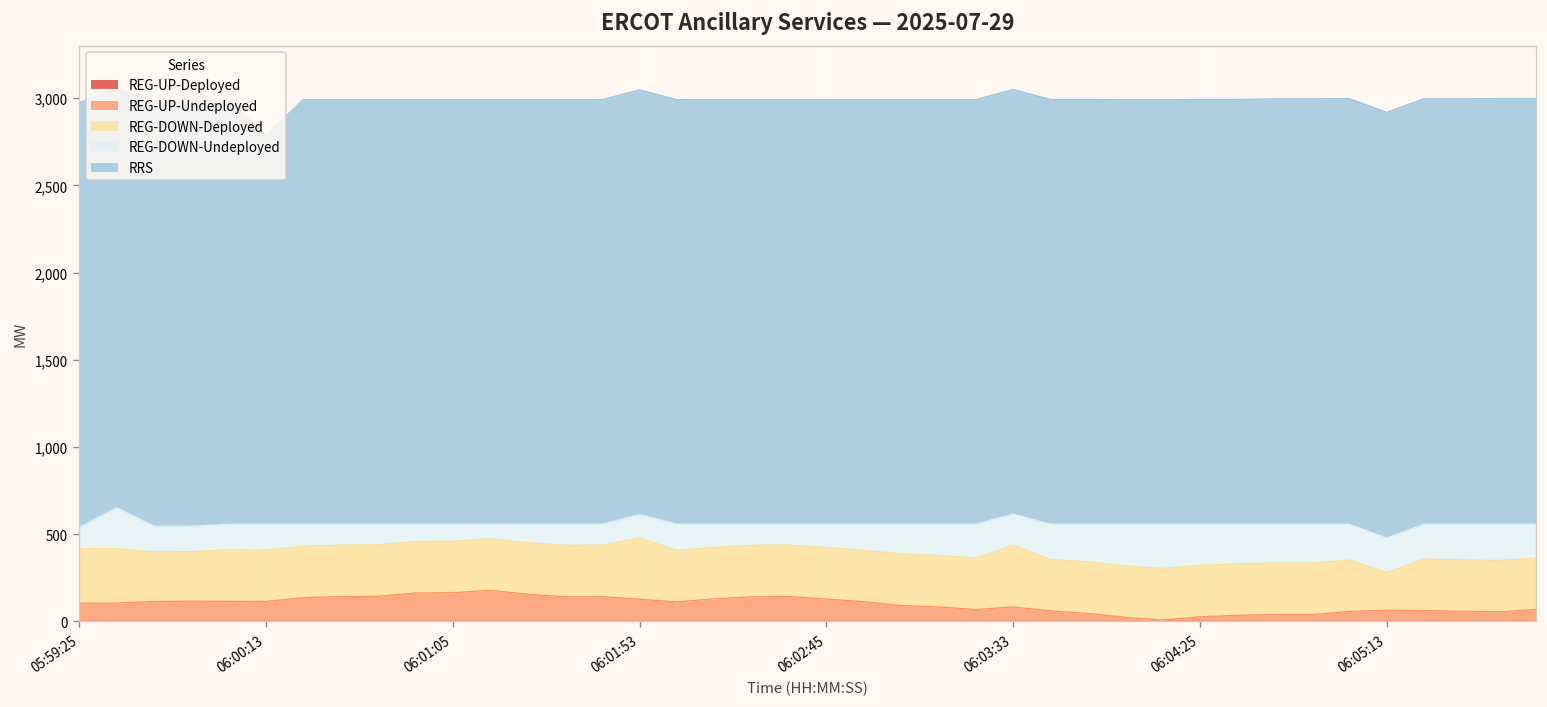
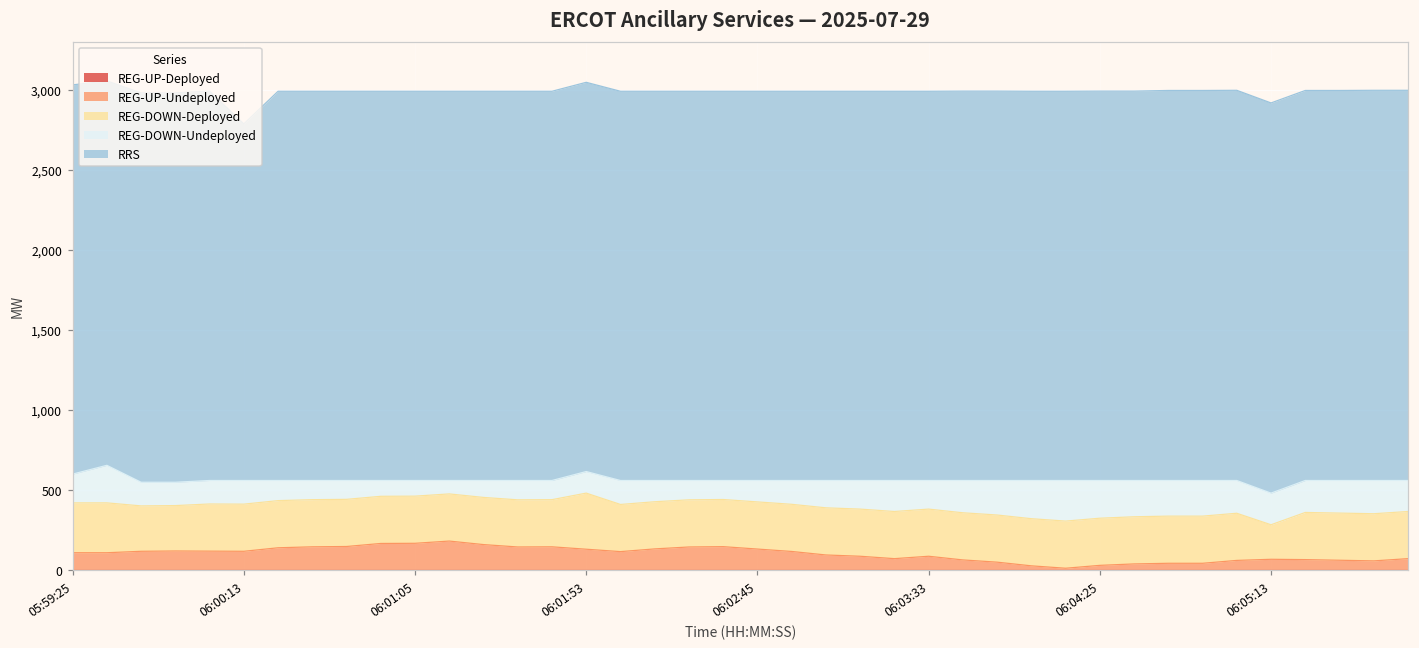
  {
    "REG-UP-Deployed": {
      "05:59:25": "0",
      "06:00:13": "0",
      "06:01:05": "0",
      "06:01:53": "0",
      "06:02:45": "0",
      "06:03:33": "0",
      "06:04:25": "0",
      "06:05:13": "0"
    },
    "REG-UP-Undeployed": {
      "05:59:25": "110",
      "06:00:13": "110",
      "06:01:05": "160",
      "06:01:53": "130",
      "06:02:45": "130",
      "06:03:33": "80",
      "06:04:25": "30",
      "06:05:13": "60"
    },
    "REG-DOWN-Deployed": {
      "05:59:25": "310",
      "06:00:13": "300",
      "06:01:05": "300",
      "06:01:53": "350",
      "06:02:45": "300",
-     "06:03:33": "350",
+     "06:03:33": "300",
      "06:04:25": "300",
      "06:05:13": "220"
    },
    "REG-DOWN-Undeployed": {
-     "05:59:25": "120",
+     "05:59:25": "180",
      "06:00:13": "150",
      "06:01:05": "100",
      "06:01:53": "140",
      "06:02:45": "130",
      "06:03:33": "180",
      "06:04:25": "240",
      "06:05:13": "200"
    },
    "RRS": {
      "05:59:25": "2,440",
      "06:01:05": "2,440",
      "06:01:53": "2,440",
      "06:02:45": "2,440",
      "06:03:33": "2,440",
      "06:04:25": "2,440",
      "06:05:13": "2,440"
    }
  }
